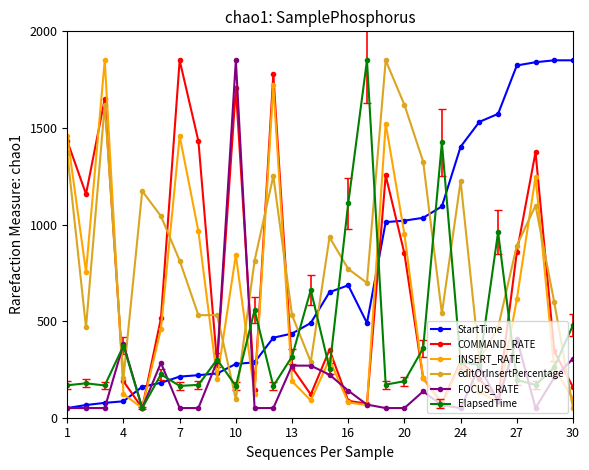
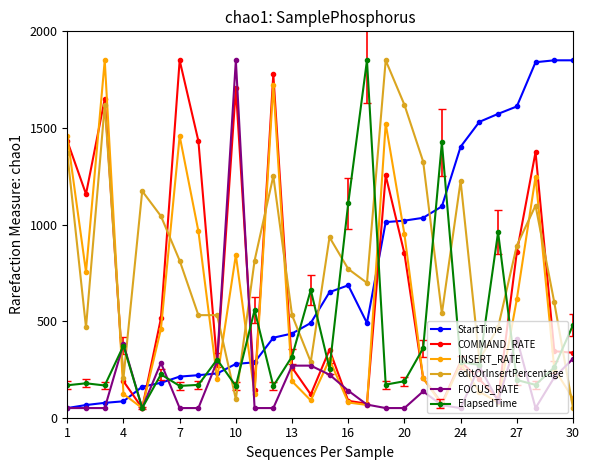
  {
    "StartTime": {
      "24": 1400,
-     "27": 1820,
+     "27": 1610,
      "30": 1850
    },
    "COMMAND_RATE": {
      "27": 860,
-     "30": 160
+     "30": 340
    },
    "FOCUS_RATE": {
      "30": 310
    }
  }
